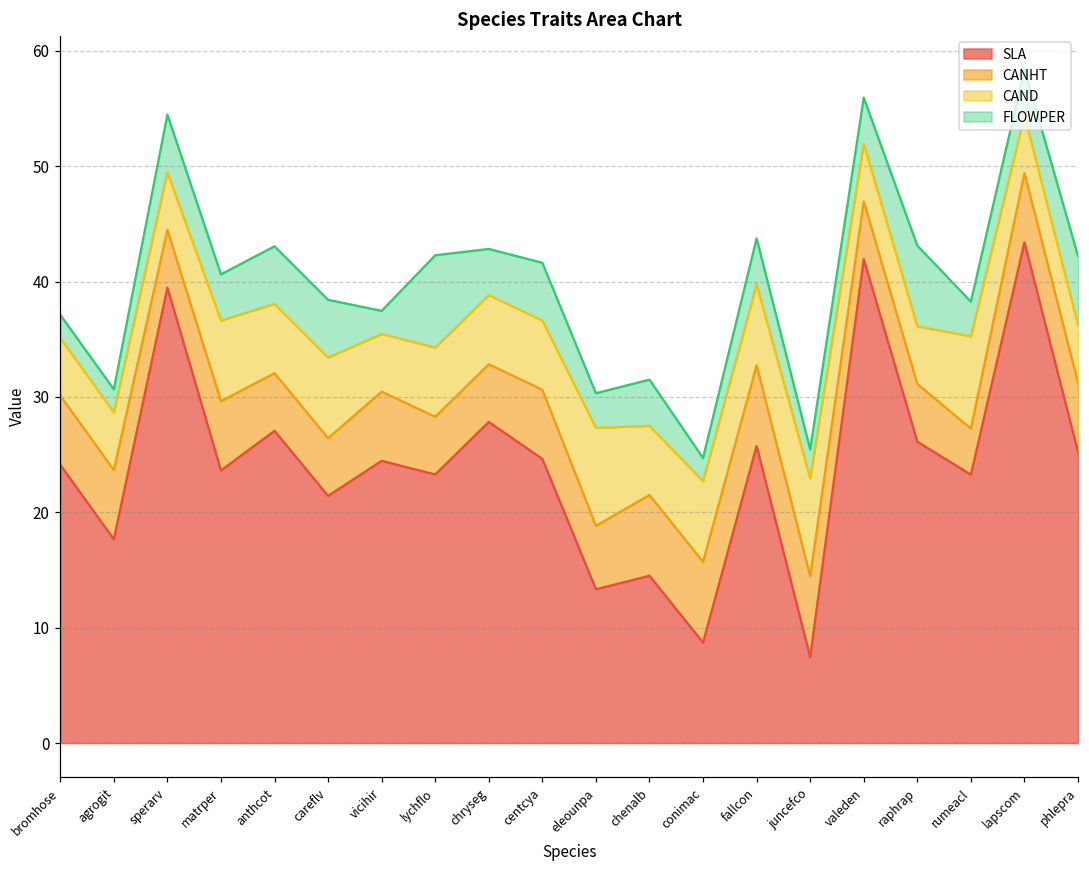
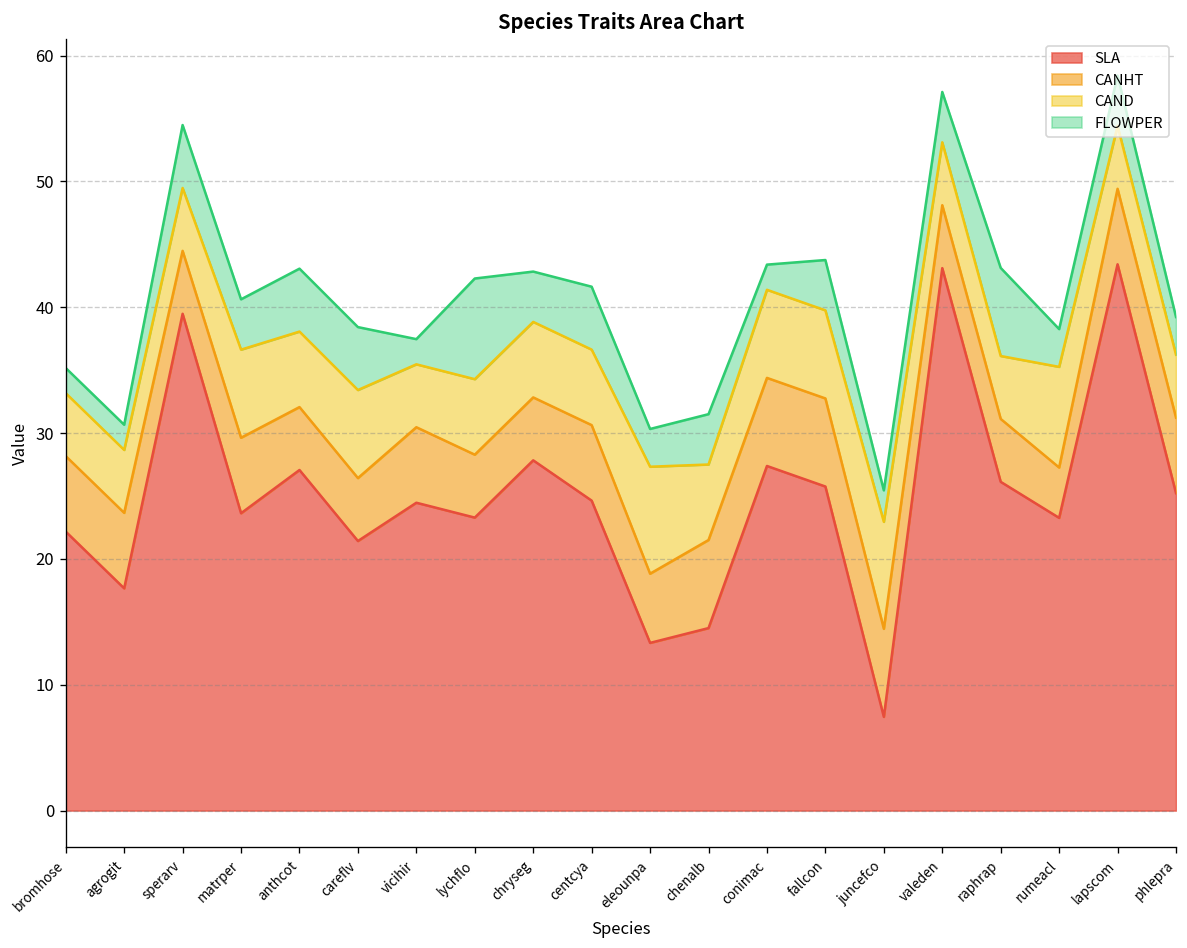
  {
    "SLA": {
-     "bromhose": 24.1,
+     "bromhose": 22.2,
      "agrogit": 17.7,
      "sperarv": 39.5,
      "matrper": 23.6,
      "anthcot": 27.1,
      "careflv": 21.4,
      "vicihir": 24.5,
      "lychflo": 23.3,
      "chryseg": 27.8,
      "centcya": 24.6,
      "eleounpa": 13.3,
      "chenalb": 14.5,
-     "conimac": 8.7,
+     "conimac": 27.4,
      "fallcon": 25.8,
      "juncefco": 7.4,
-     "valeden": 41.9,
+     "valeden": 43.1,
      "raphrap": 26.1,
      "rumeacl": 23.3,
      "lapscom": 43.4,
      "phlepra": 25.2
    },
    "FLOWPER": {
      "bromhose": 2,
      "agrogit": 2,
      "sperarv": 5,
      "matrper": 4,
      "anthcot": 5,
      "careflv": 5,
      "vicihir": 2,
      "lychflo": 8,
      "chryseg": 4,
      "centcya": 5,
      "eleounpa": 3,
      "chenalb": 4,
      "conimac": 2,
      "fallcon": 4,
      "juncefco": 2.5,
      "valeden": 4,
      "raphrap": 7,
      "rumeacl": 3,
-     "phlepra": 6
+     "phlepra": 3
    }
  }
